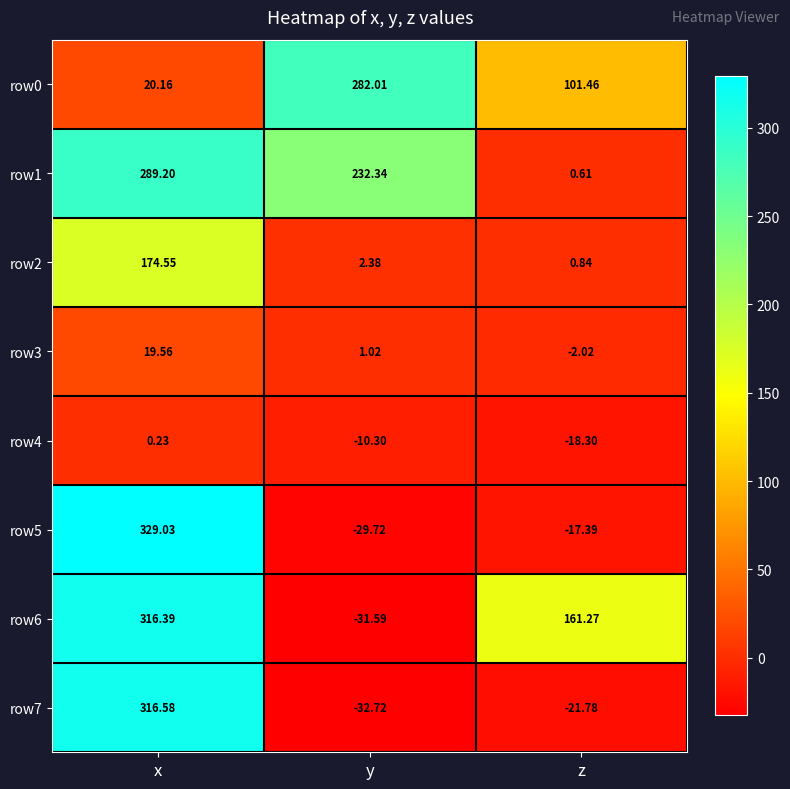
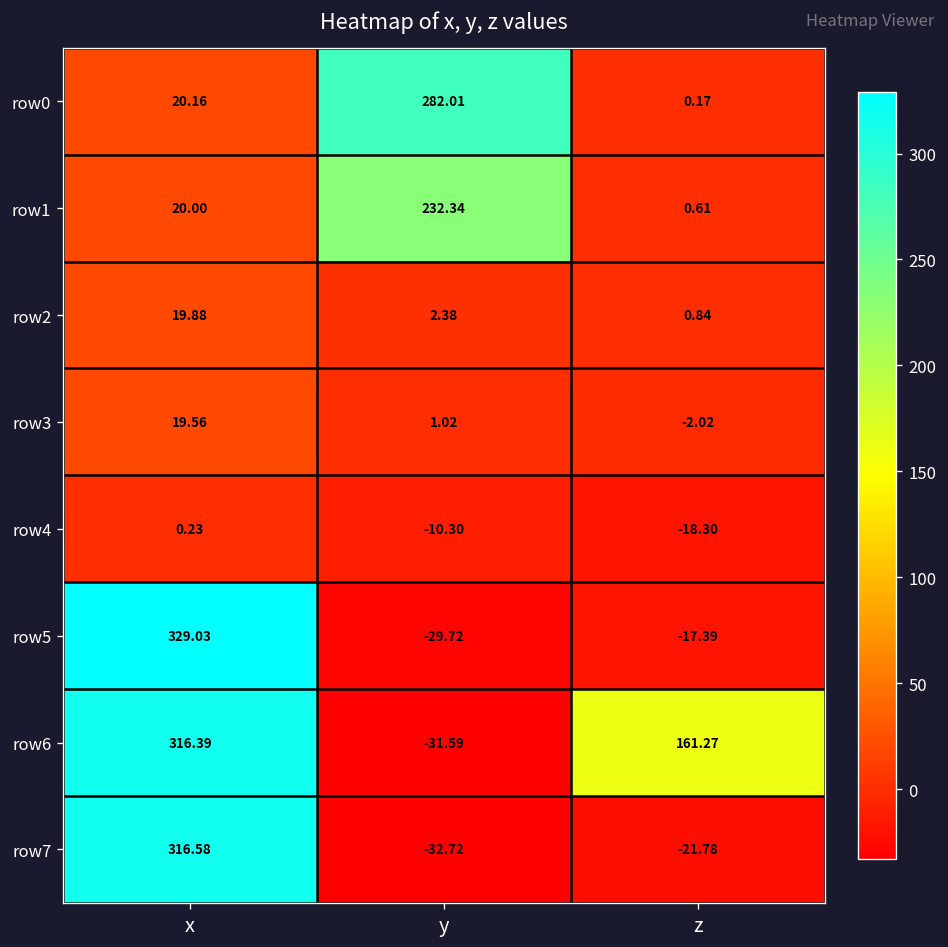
  {
    "row0": {
      "x": 20.16,
      "y": 282.01,
-     "z": 101.46
+     "z": 0.17
    },
    "row1": {
-     "x": 289.20,
+     "x": 20.00,
      "y": 232.34,
      "z": 0.61
    },
    "row2": {
-     "x": 174.55,
+     "x": 19.88,
      "y": 2.38,
      "z": 0.84
    },
    "row3": {
      "x": 19.56,
      "y": 1.02,
      "z": -2.02
    },
    "row4": {
      "x": 0.23,
      "y": -10.30,
      "z": -18.30
    },
    "row5": {
      "x": 329.03,
      "y": -29.72,
      "z": -17.39
    },
    "row6": {
      "x": 316.39,
      "y": -31.59,
      "z": 161.27
    },
    "row7": {
      "x": 316.58,
      "y": -32.72,
      "z": -21.78
    }
  }
